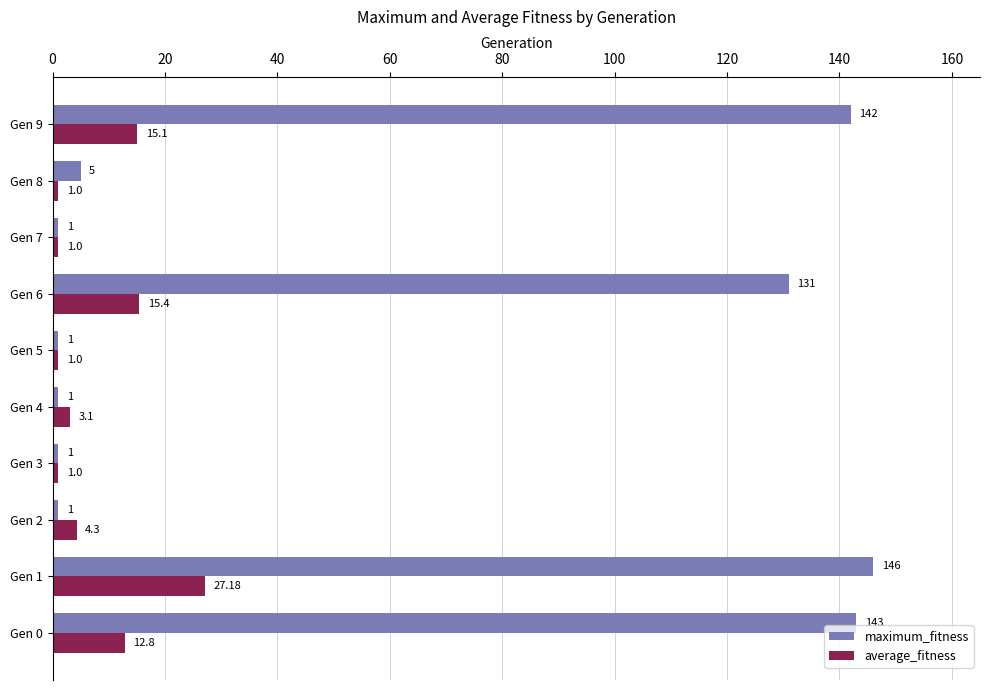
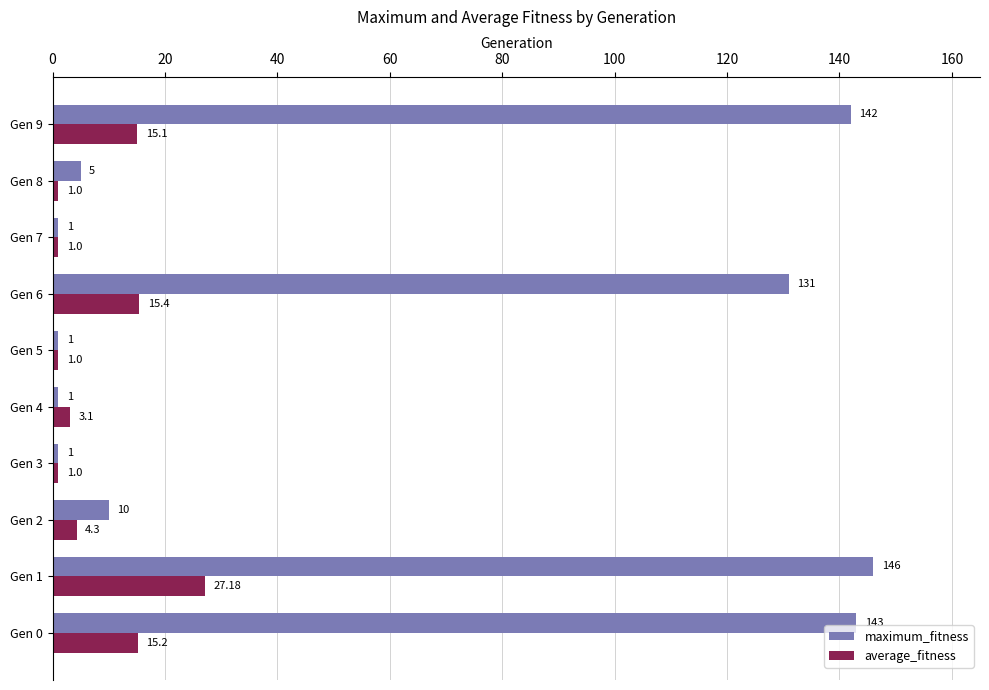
  {
    "maximum_fitness": {
      "Gen 9": 142,
      "Gen 8": 5,
      "Gen 7": 1,
      "Gen 6": 131,
      "Gen 5": 1,
      "Gen 4": 1,
      "Gen 3": 1,
-     "Gen 2": 1,
+     "Gen 2": 10,
      "Gen 1": 146
    },
    "average_fitness": {
      "Gen 9": 15.1,
      "Gen 8": 1.0,
      "Gen 7": 1.0,
      "Gen 6": 15.4,
      "Gen 5": 1.0,
      "Gen 4": 3.1,
      "Gen 3": 1.0,
      "Gen 2": 4.3,
      "Gen 1": 27.18,
-     "Gen 0": 12.8
+     "Gen 0": 15.2
    }
  }
